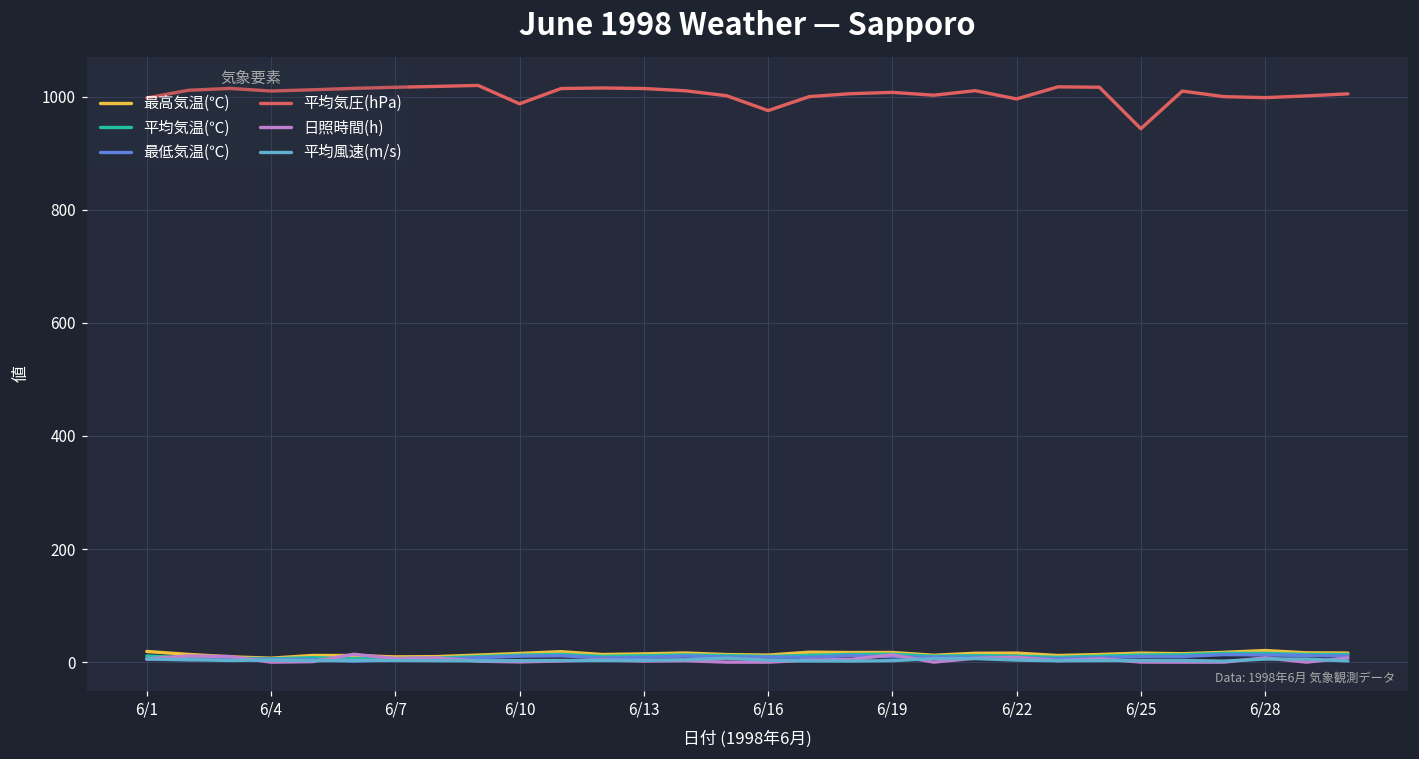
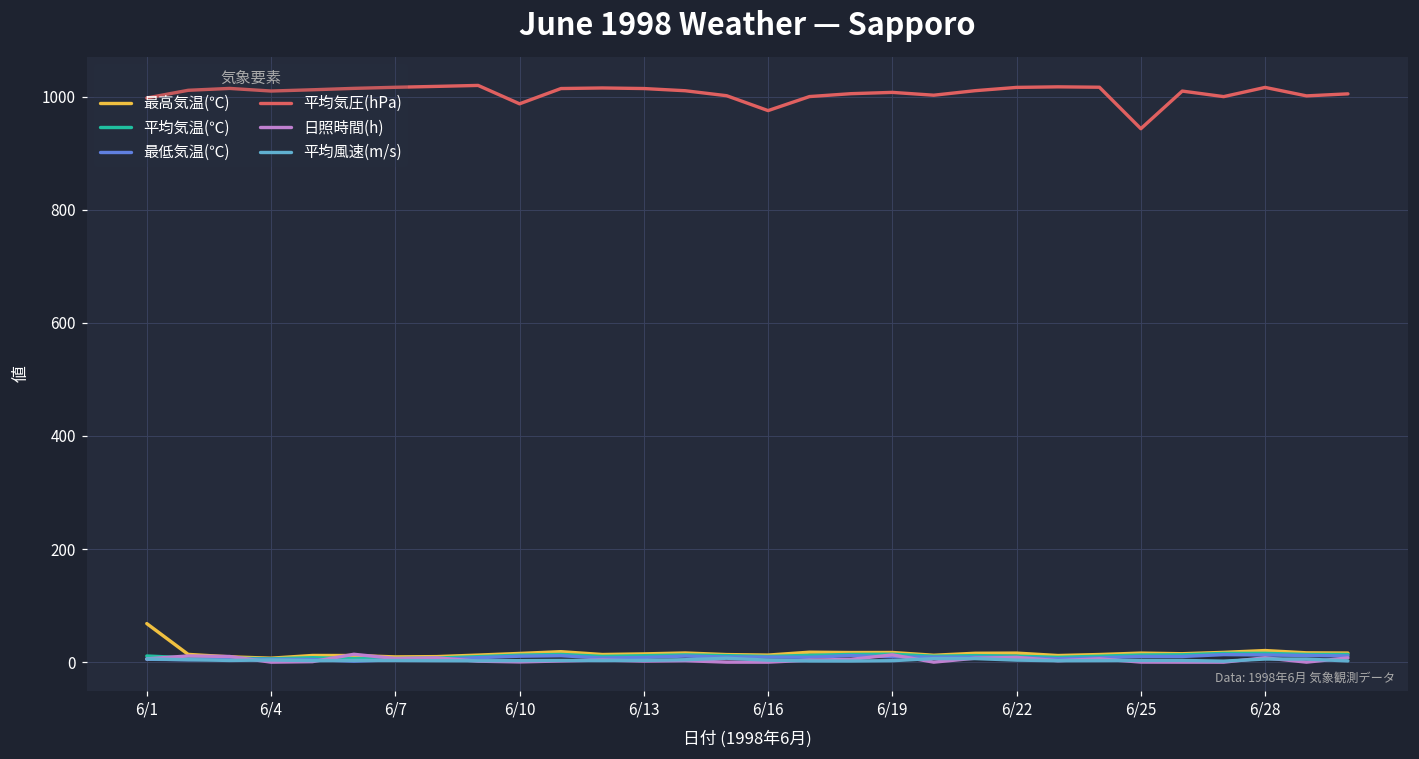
  {
    "最高気温(℃)": {
-     "6/1": 20,
+     "6/1": 70,
      "6/22": 20
    },
    "平均気温(℃)": {
      "6/1": 10
    },
    "平均気圧(hPa)": {
      "6/10": 990,
      "6/13": 1010,
      "6/16": 980,
      "6/19": 1010,
-     "6/22": 1000,
+     "6/22": 1020,
      "6/25": 940,
-     "6/28": 1000
+     "6/28": 1020
    }
  }
